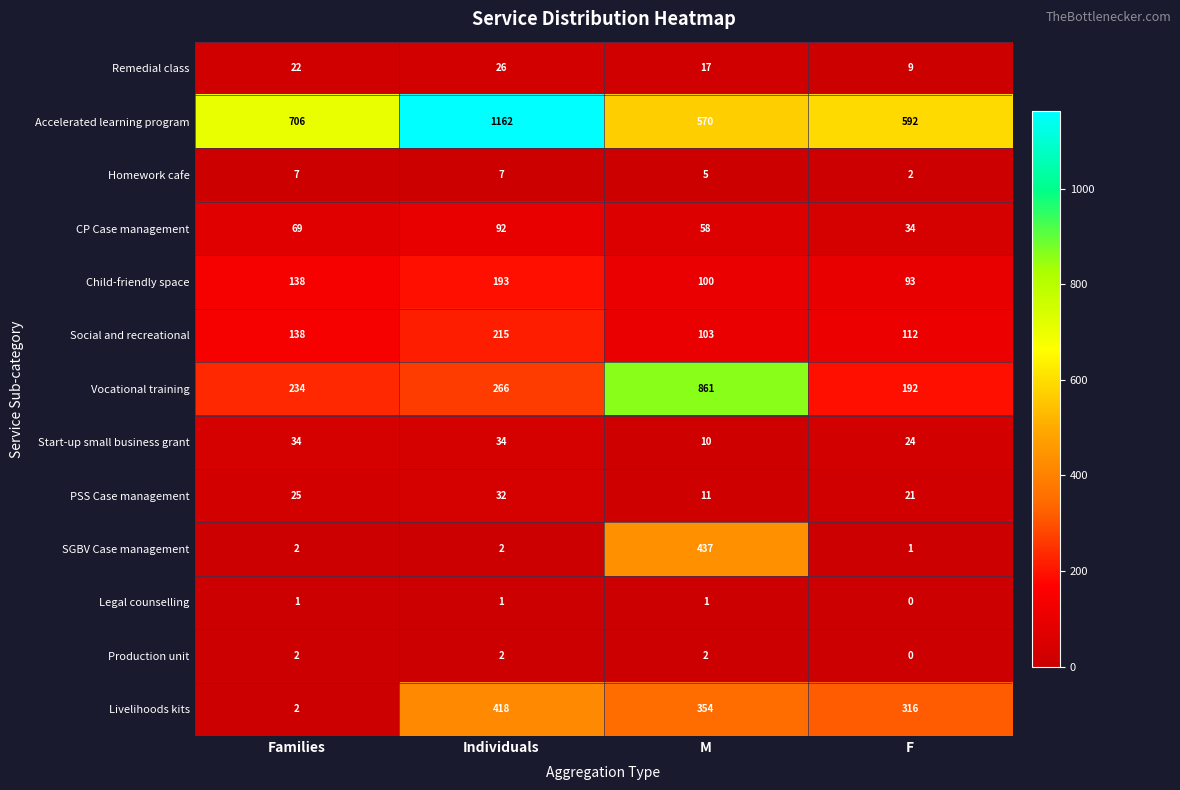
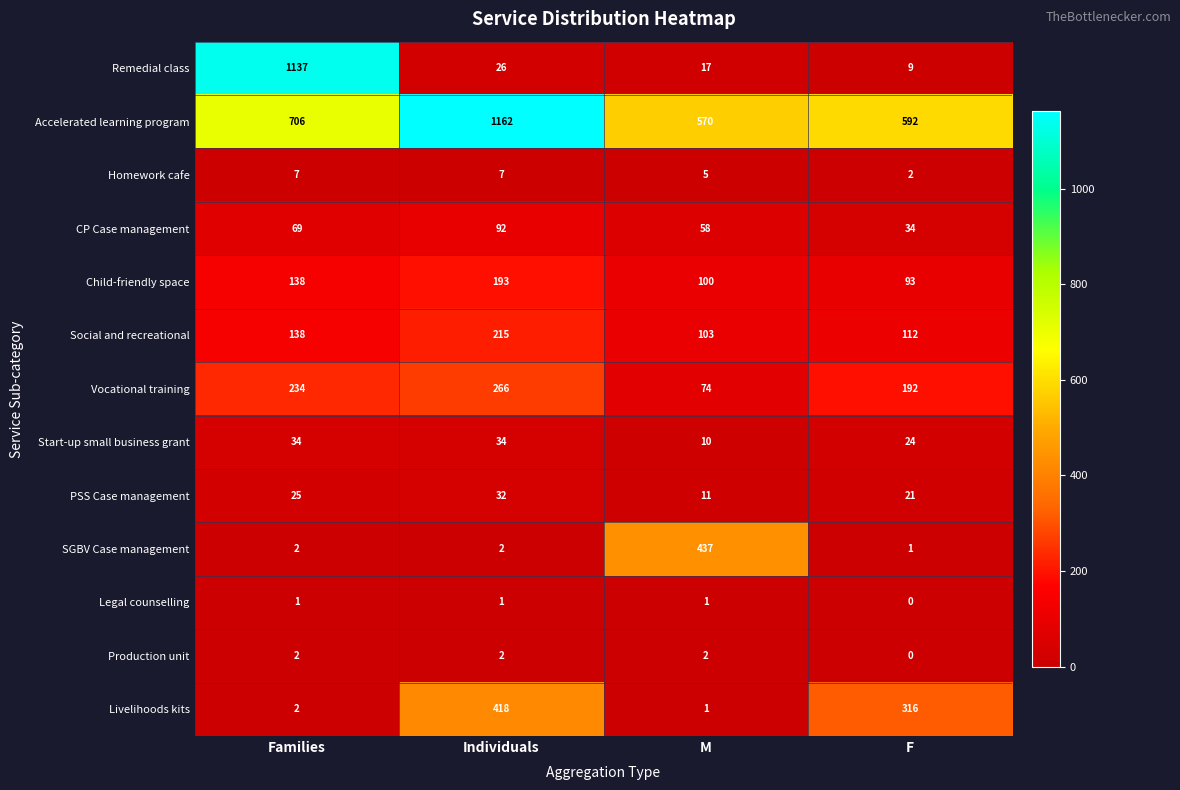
  {
    "Remedial class": {
-     "Families": 22,
+     "Families": 1137,
      "Individuals": 26,
      "M": 17,
      "F": 9
    },
    "Accelerated learning program": {
      "Families": 706,
      "Individuals": 1162,
      "M": 570,
      "F": 592
    },
    "Homework cafe": {
      "Families": 7,
      "Individuals": 7,
      "M": 5,
      "F": 2
    },
    "CP Case management": {
      "Families": 69,
      "Individuals": 92,
      "M": 58,
      "F": 34
    },
    "Child-friendly space": {
      "Families": 138,
      "Individuals": 193,
      "M": 100,
      "F": 93
    },
    "Social and recreational": {
      "Families": 138,
      "Individuals": 215,
      "M": 103,
      "F": 112
    },
    "Vocational training": {
      "Families": 234,
      "Individuals": 266,
-     "M": 861,
+     "M": 74,
      "F": 192
    },
    "Start-up small business grant": {
      "Families": 34,
      "Individuals": 34,
      "M": 10,
      "F": 24
    },
    "PSS Case management": {
      "Families": 25,
      "Individuals": 32,
      "M": 11,
      "F": 21
    },
    "SGBV Case management": {
      "Families": 2,
      "Individuals": 2,
      "M": 437,
      "F": 1
    },
    "Legal counselling": {
      "Families": 1,
      "Individuals": 1,
      "M": 1,
      "F": 0
    },
    "Production unit": {
      "Families": 2,
      "Individuals": 2,
      "M": 2,
      "F": 0
    },
    "Livelihoods kits": {
      "Families": 2,
      "Individuals": 418,
-     "M": 354,
+     "M": 1,
      "F": 316
    }
  }
